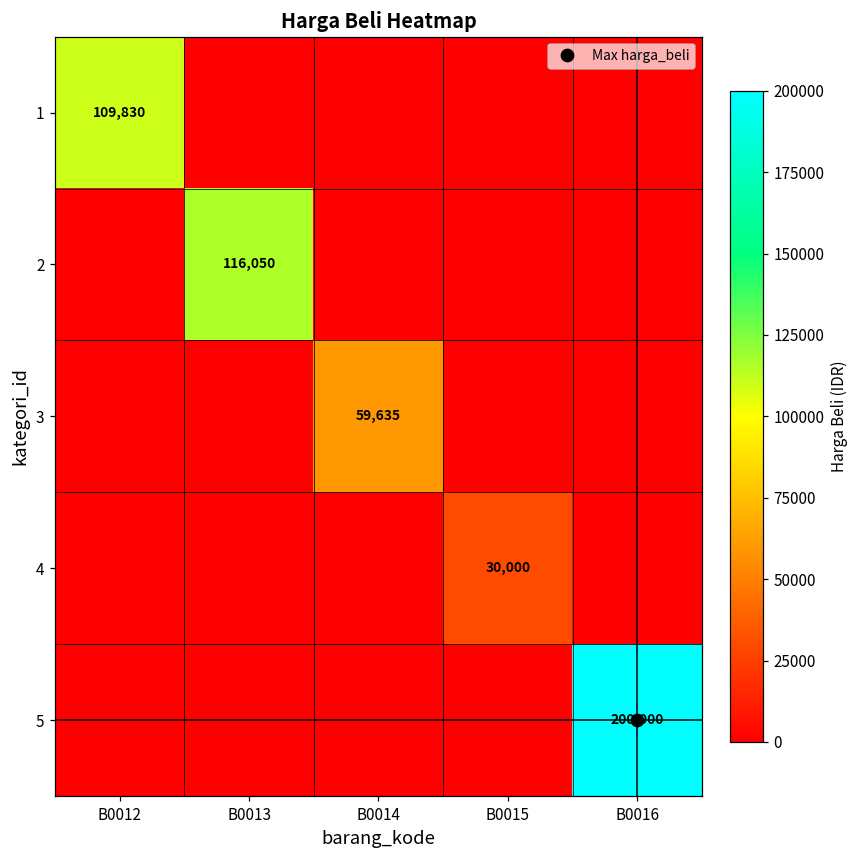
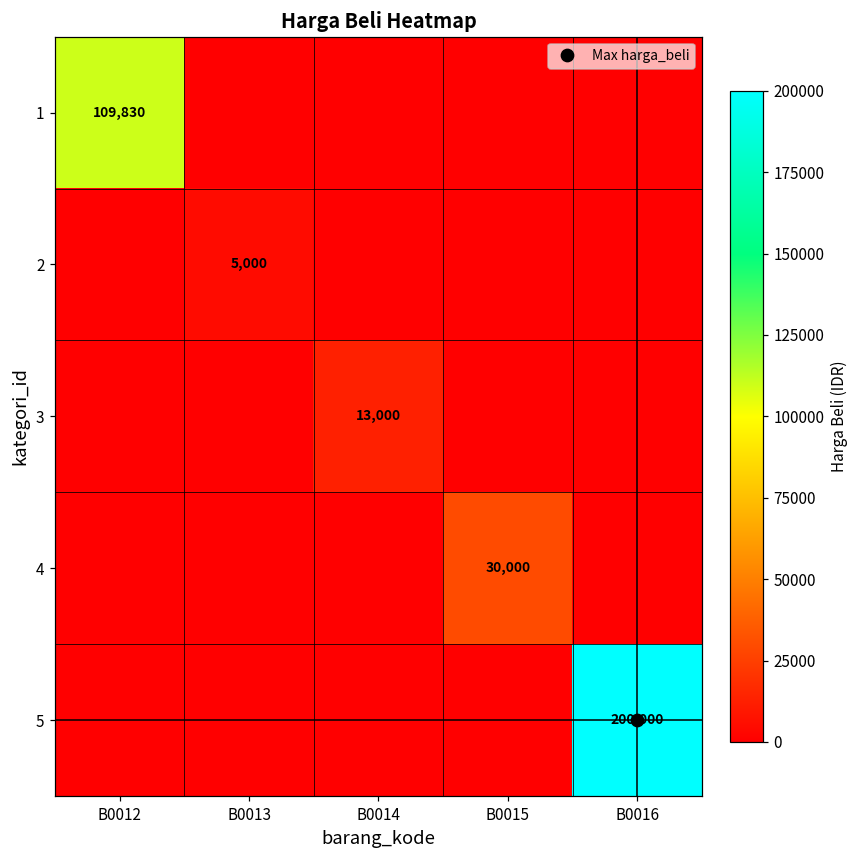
  {
    "1": {
      "B0012": "109,830"
    },
    "2": {
-     "B0013": "116,050"
+     "B0013": "5,000"
    },
    "3": {
-     "B0014": "59,635"
+     "B0014": "13,000"
    },
    "4": {
      "B0015": "30,000"
    }
  }
